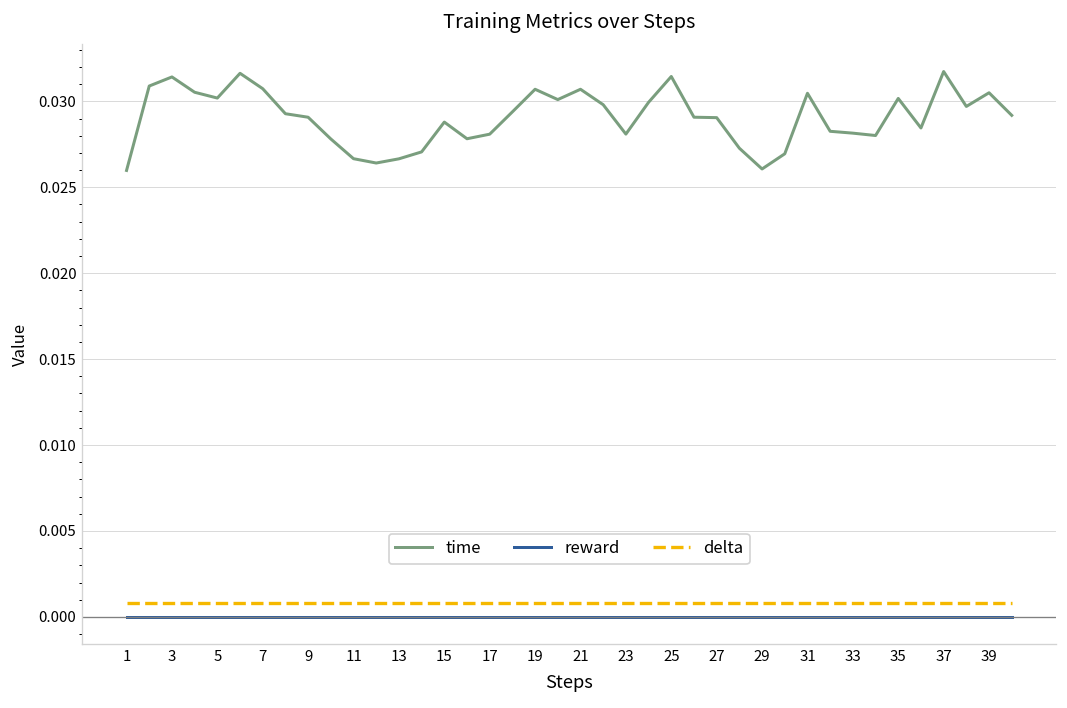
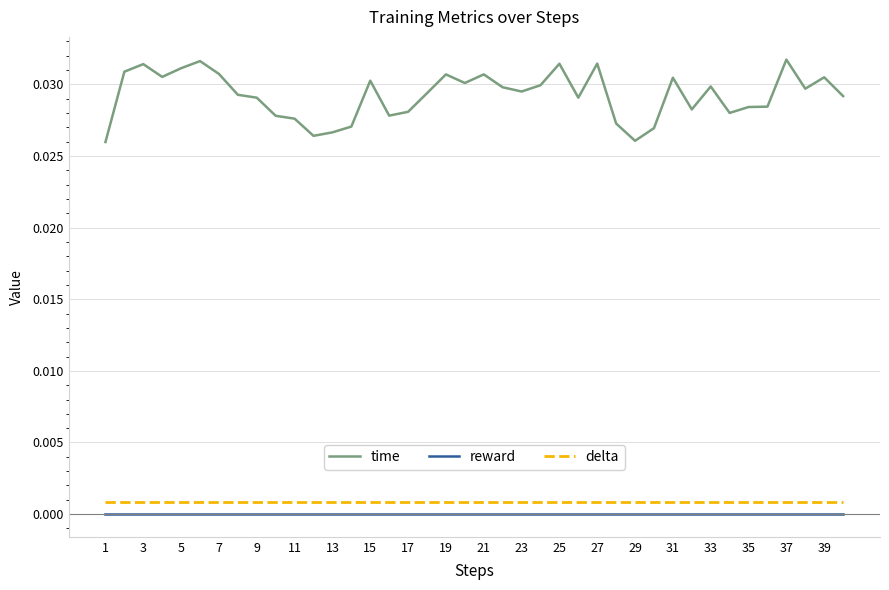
  {
    "time": {
      "1": 0.0260,
      "3": 0.0314,
-     "5": 0.0302,
+     "5": 0.0311,
      "7": 0.0307,
      "9": 0.0291,
-     "11": 0.0267,
+     "11": 0.0276,
      "13": 0.0267,
-     "15": 0.0288,
+     "15": 0.0303,
      "17": 0.0281,
      "19": 0.0307,
      "21": 0.0307,
-     "23": 0.0281,
+     "23": 0.0295,
      "25": 0.0314,
-     "27": 0.0291,
+     "27": 0.0315,
      "29": 0.0261,
      "31": 0.0305,
-     "33": 0.0281,
-     "35": 0.0302,
+     "33": 0.0299,
+     "35": 0.0284,
      "37": 0.0317,
      "39": 0.0305
    },
    "reward": {
      "1": 0.0000,
      "3": 0.0000,
      "5": 0.0000,
      "7": 0.0000,
      "9": 0.0000,
      "11": 0.0000,
      "13": 0.0000,
      "15": 0.0000,
      "17": 0.0000,
      "19": 0.0000,
      "21": 0.0000,
      "23": 0.0000,
      "25": 0.0000,
      "27": 0.0000,
      "29": 0.0000,
      "31": 0.0000,
      "33": 0.0000,
      "35": 0.0000,
      "37": 0.0000,
      "39": 0.0000
    },
    "delta": {
      "1": 0.0008,
      "3": 0.0008,
      "5": 0.0008,
      "7": 0.0008,
      "9": 0.0008,
      "11": 0.0008,
      "13": 0.0008,
      "15": 0.0008,
      "17": 0.0008,
      "19": 0.0008,
      "21": 0.0008,
      "23": 0.0008,
      "25": 0.0008,
      "27": 0.0008,
      "29": 0.0008,
      "31": 0.0008,
      "33": 0.0008,
      "35": 0.0008,
      "37": 0.0008,
      "39": 0.0008
    }
  }
